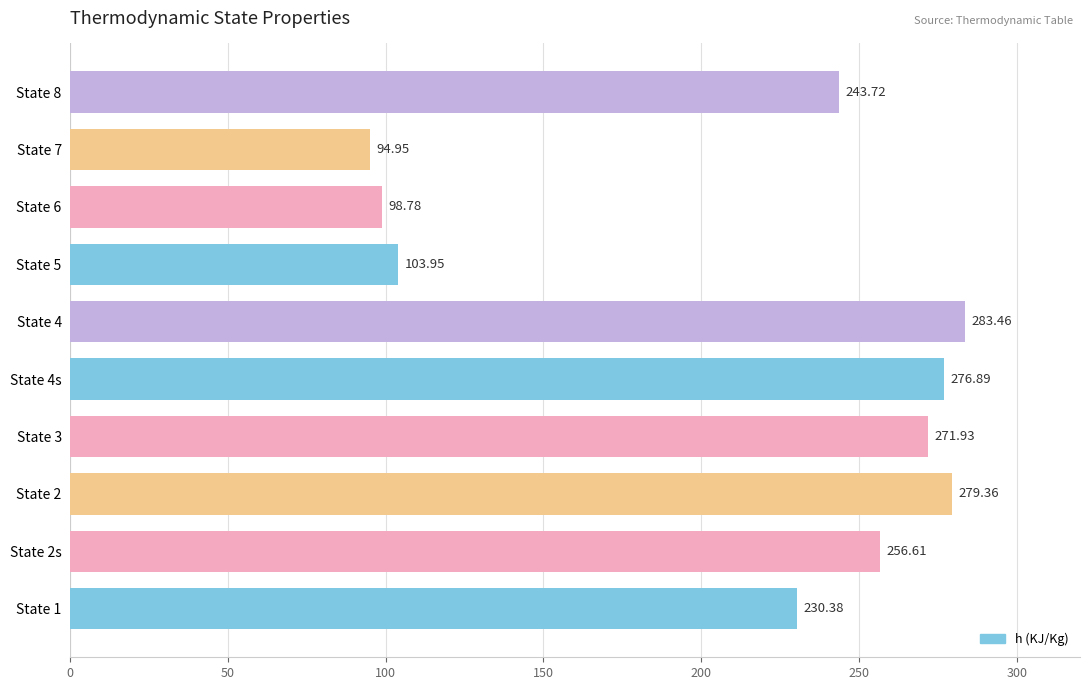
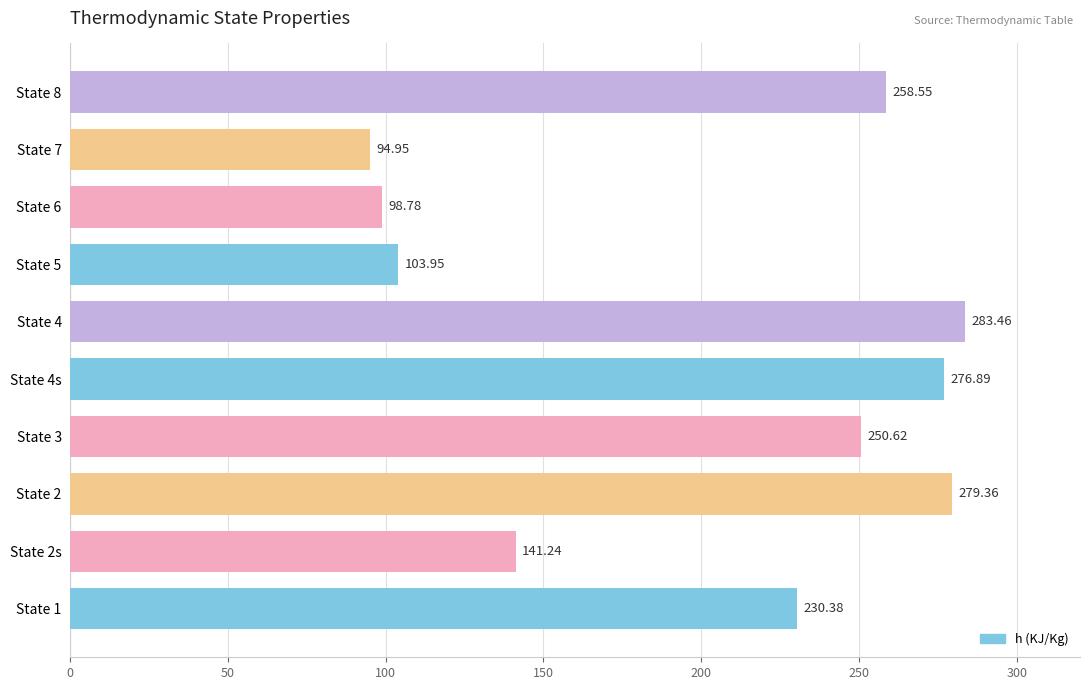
  {
-   "State 8": 243.72,
+   "State 8": 258.55,
    "State 7": 94.95,
    "State 6": 98.78,
    "State 5": 103.95,
    "State 4": 283.46,
    "State 4s": 276.89,
-   "State 3": 271.93,
+   "State 3": 250.62,
    "State 2": 279.36,
-   "State 2s": 256.61,
+   "State 2s": 141.24,
    "State 1": 230.38
  }
